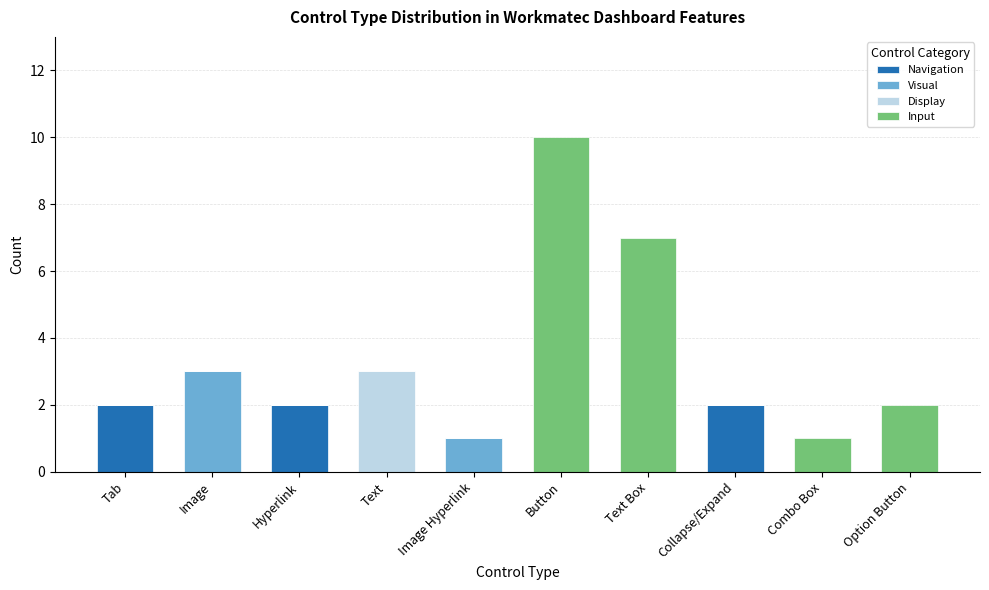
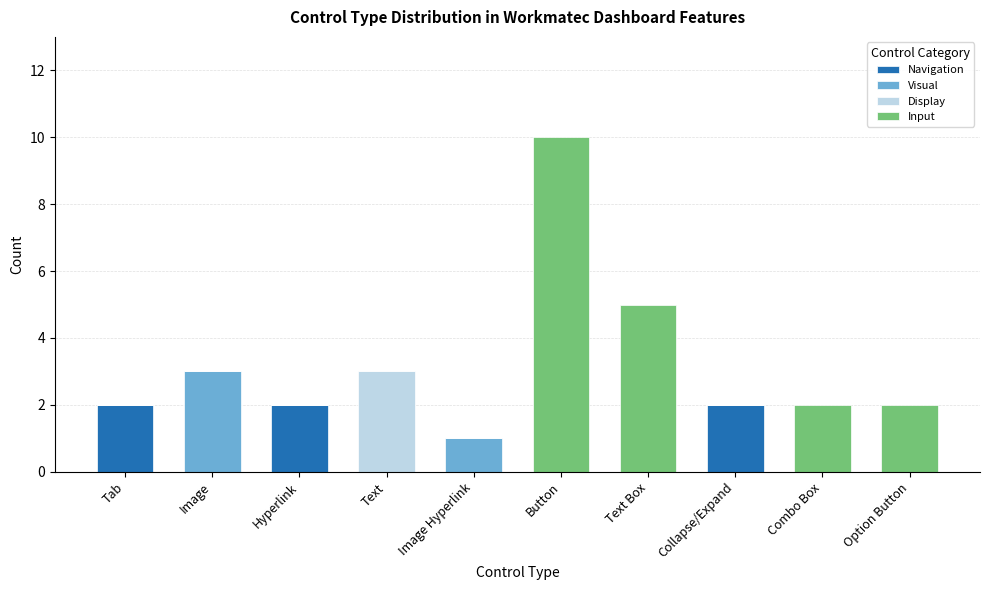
  {
    "Navigation": {
      "Tab": 2,
      "Image": 0,
      "Hyperlink": 2,
      "Text": 0,
      "Image Hyperlink": 0,
      "Button": 0,
      "Text Box": 0,
      "Collapse/Expand": 2,
      "Combo Box": 0,
      "Option Button": 0
    },
    "Input": {
-     "Text Box": 7,
-     "Combo Box": 1
+     "Text Box": 5,
+     "Combo Box": 2
    }
  }
